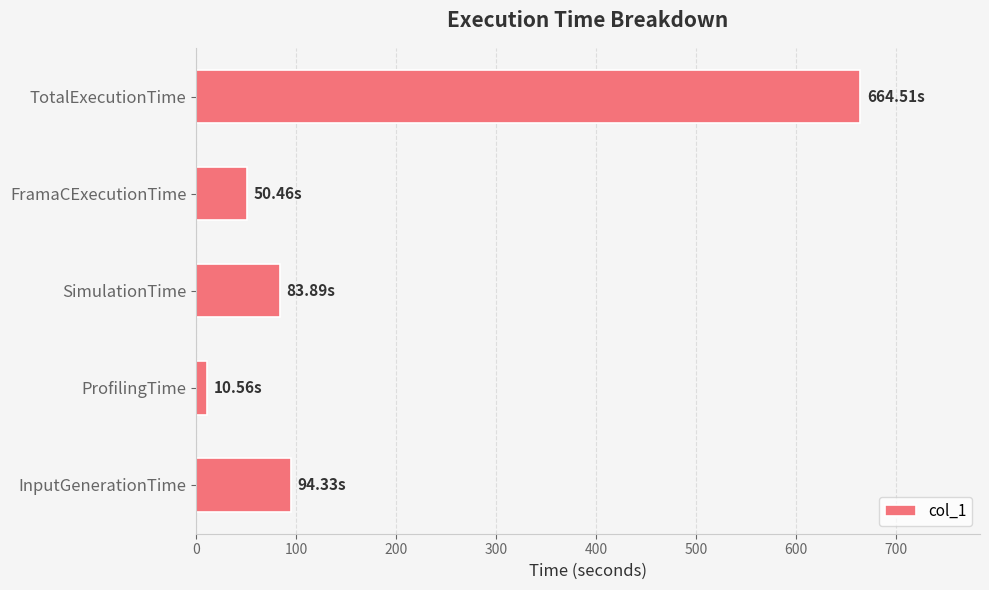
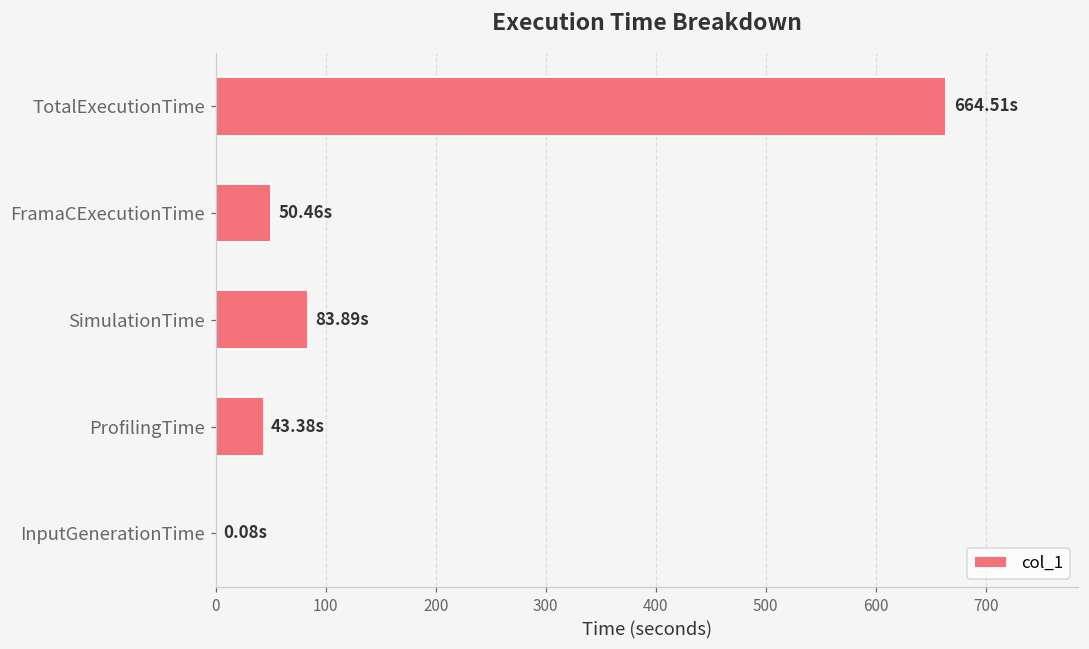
  {
    "TotalExecutionTime": "664.51s",
    "FramaCExecutionTime": "50.46s",
    "SimulationTime": "83.89s",
-   "ProfilingTime": "10.56s",
-   "InputGenerationTime": "94.33s"
+   "ProfilingTime": "43.38s",
+   "InputGenerationTime": "0.08s"
  }
